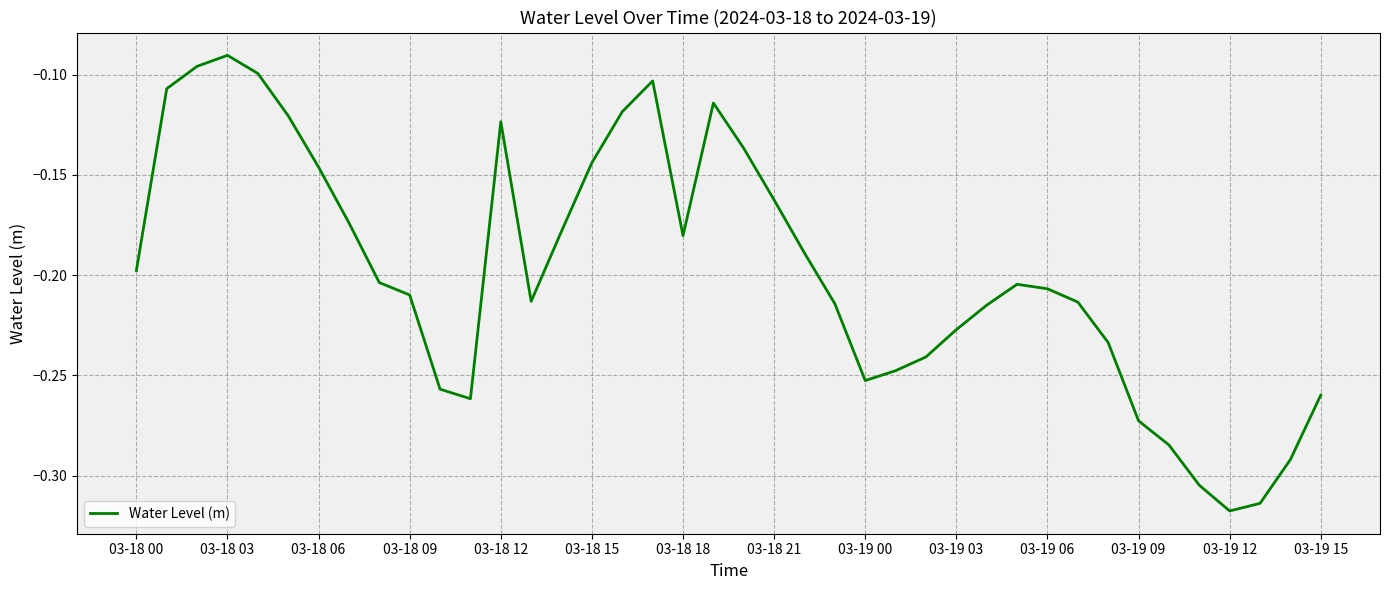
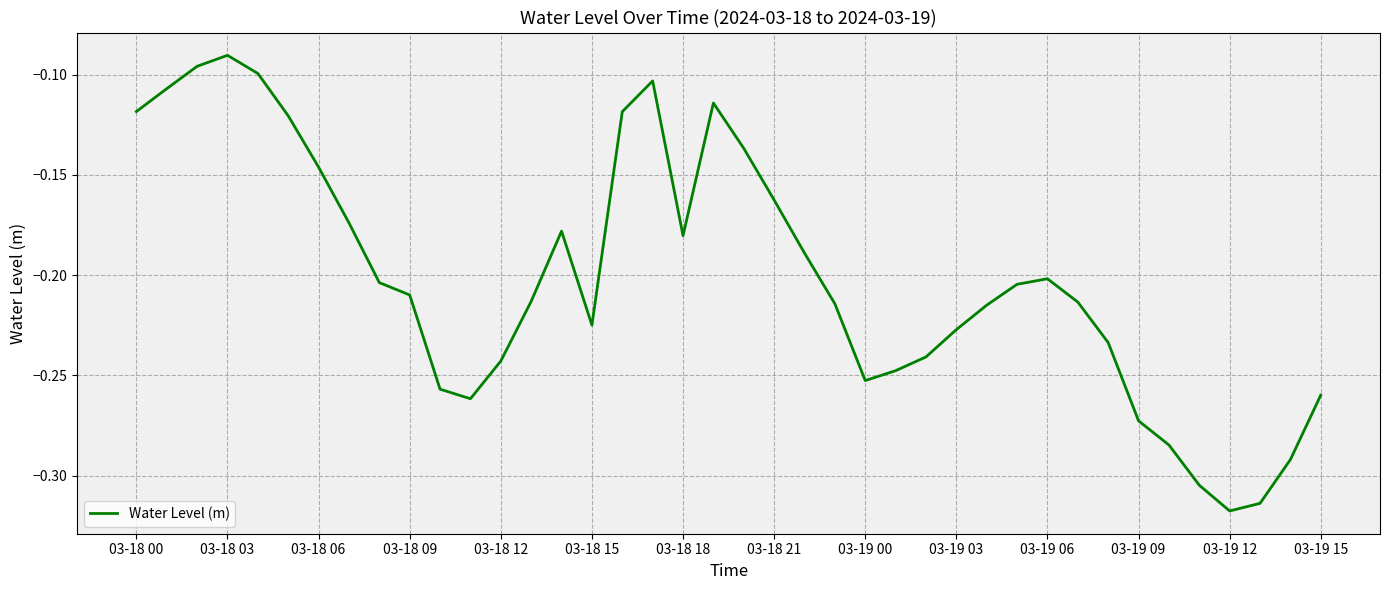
  {
-   "03-18 00": -0.198,
+   "03-18 00": -0.118,
    "03-18 03": -0.090,
    "03-18 06": -0.146,
    "03-18 09": -0.210,
-   "03-18 12": -0.124,
-   "03-18 15": -0.144,
+   "03-18 12": -0.243,
+   "03-18 15": -0.225,
    "03-18 18": -0.180,
    "03-18 21": -0.163,
    "03-19 00": -0.253,
    "03-19 03": -0.227,
-   "03-19 06": -0.207,
+   "03-19 06": -0.202,
    "03-19 09": -0.273,
    "03-19 12": -0.318,
    "03-19 15": -0.260
  }
